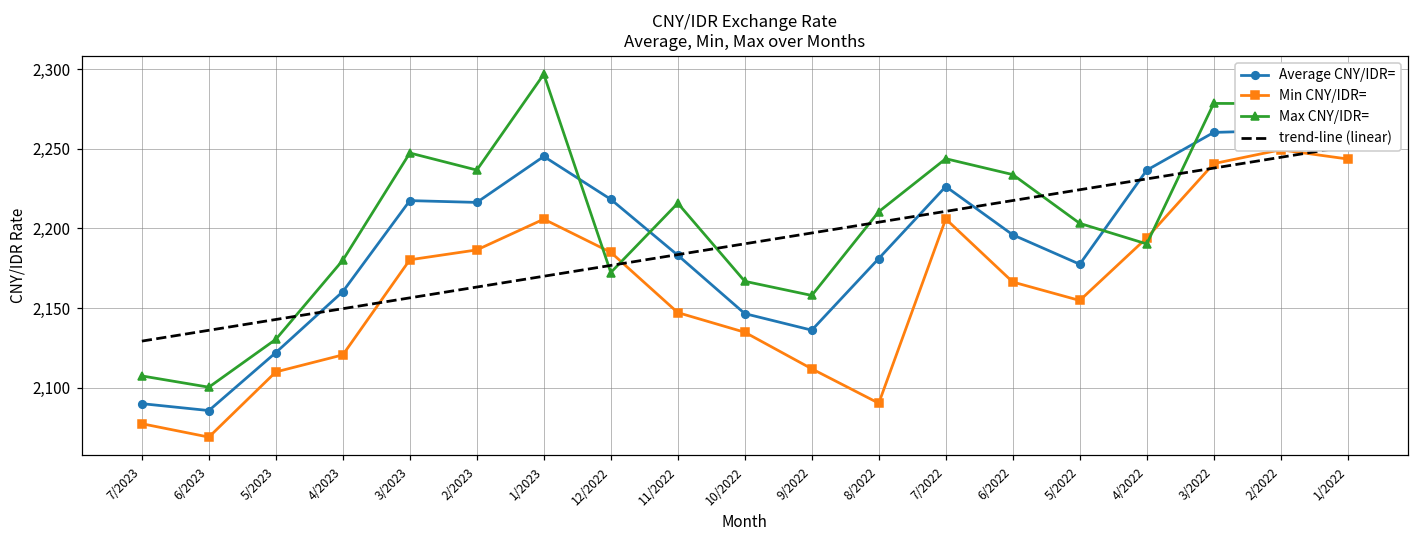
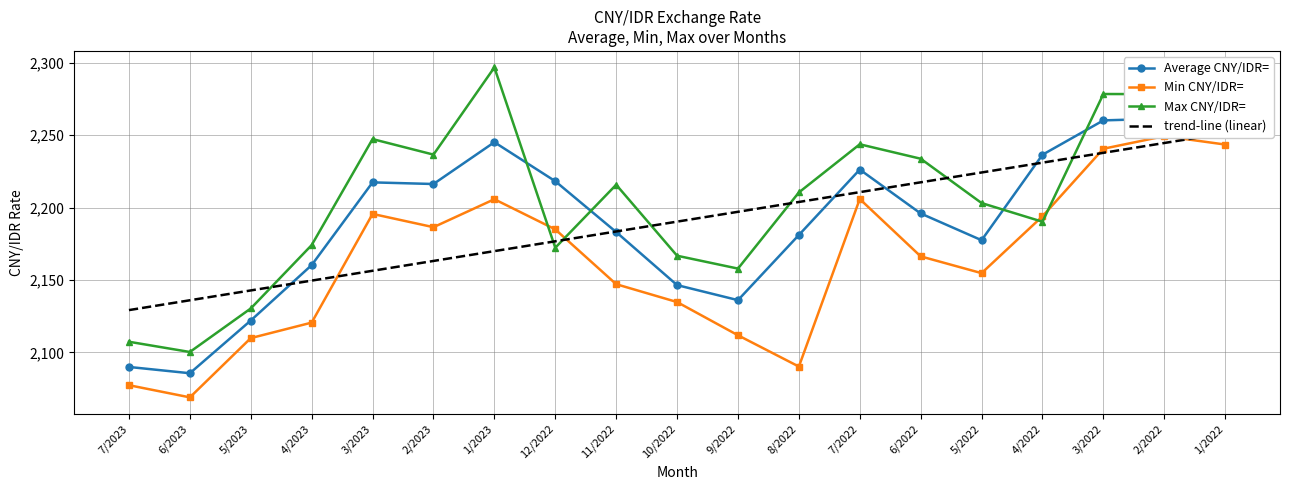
  {
    "Average CNY/IDR=": {
      "7/2023": "2,090",
      "6/2023": "2,086",
      "5/2023": "2,122",
      "4/2023": "2,160",
      "3/2023": "2,217",
      "2/2023": "2,216",
      "1/2023": "2,245",
      "12/2022": "2,218",
      "10/2022": "2,146",
      "9/2022": "2,136",
      "8/2022": "2,181",
      "7/2022": "2,226",
      "6/2022": "2,196",
      "5/2022": "2,177",
      "4/2022": "2,236",
      "3/2022": "2,260"
    },
    "Min CNY/IDR=": {
      "7/2023": "2,077",
      "6/2023": "2,069",
      "5/2023": "2,110",
      "4/2023": "2,121",
-     "3/2023": "2,180",
+     "3/2023": "2,196",
      "2/2023": "2,186",
      "1/2023": "2,206",
      "12/2022": "2,185",
      "11/2022": "2,147",
      "10/2022": "2,135",
      "9/2022": "2,112",
      "8/2022": "2,090",
      "7/2022": "2,206",
      "6/2022": "2,166",
      "5/2022": "2,155",
      "4/2022": "2,194",
      "3/2022": "2,241",
      "1/2022": "2,243"
    },
    "Max CNY/IDR=": {
      "7/2023": "2,107",
      "6/2023": "2,100",
      "5/2023": "2,130",
-     "4/2023": "2,180",
+     "4/2023": "2,174",
      "3/2023": "2,247",
      "2/2023": "2,237",
      "1/2023": "2,297",
      "12/2022": "2,172",
      "11/2022": "2,216",
      "10/2022": "2,167",
      "9/2022": "2,158",
      "8/2022": "2,210",
      "7/2022": "2,244",
      "6/2022": "2,234",
      "5/2022": "2,203",
      "4/2022": "2,190",
      "3/2022": "2,278"
    },
    "trend-line (linear)": {
      "7/2023": "2,129",
      "6/2023": "2,136",
      "5/2023": "2,143",
      "4/2023": "2,150",
      "3/2023": "2,156",
      "2/2023": "2,163",
      "1/2023": "2,170",
      "12/2022": "2,177",
      "10/2022": "2,190",
      "9/2022": "2,197",
      "8/2022": "2,204",
      "7/2022": "2,211",
      "6/2022": "2,217",
      "5/2022": "2,224",
      "4/2022": "2,231",
      "3/2022": "2,238",
      "2/2022": "2,245"
    }
  }
